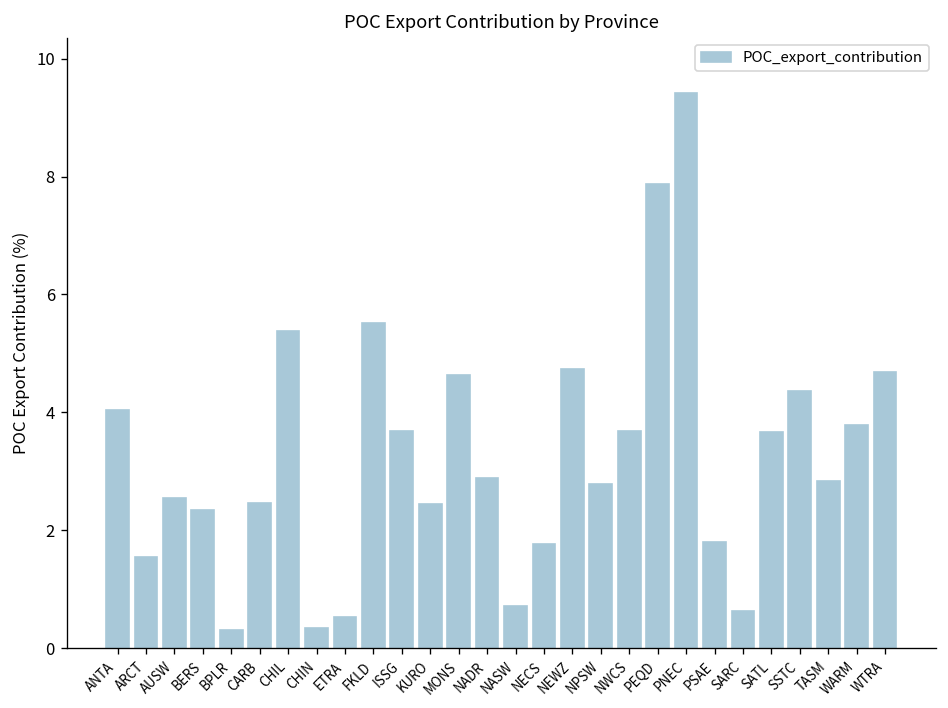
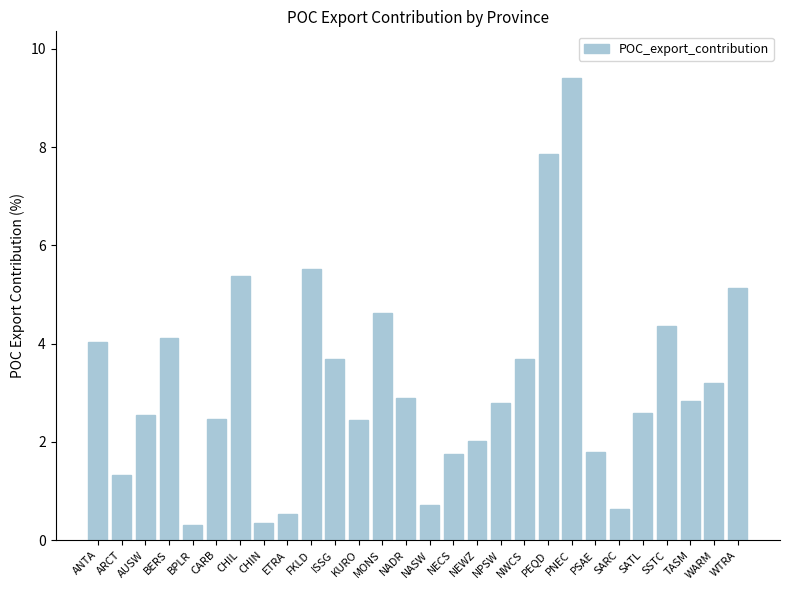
  {
    "ANTA": 4.0,
-   "ARCT": 1.5,
+   "ARCT": 1.3,
    "AUSW": 2.5,
-   "BERS": 2.3,
+   "BERS": 4.1,
    "BPLR": 0.3,
    "CARB": 2.5,
    "CHIL": 5.4,
    "CHIN": 0.3,
    "ETRA": 0.5,
    "FKLD": 5.5,
    "ISSG": 3.7,
    "KURO": 2.4,
    "MONS": 4.6,
    "NADR": 2.9,
    "NASW": 0.7,
    "NECS": 1.8,
-   "NEWZ": 4.7,
+   "NEWZ": 2.0,
    "NPSW": 2.8,
    "NWCS": 3.7,
    "PEQD": 7.9,
    "PNEC": 9.4,
    "PSAE": 1.8,
    "SARC": 0.6,
-   "SATL": 3.7,
+   "SATL": 2.6,
    "SSTC": 4.4,
    "TASM": 2.8,
-   "WARM": 3.8,
-   "WTRA": 4.7
+   "WARM": 3.2,
+   "WTRA": 5.1
  }
